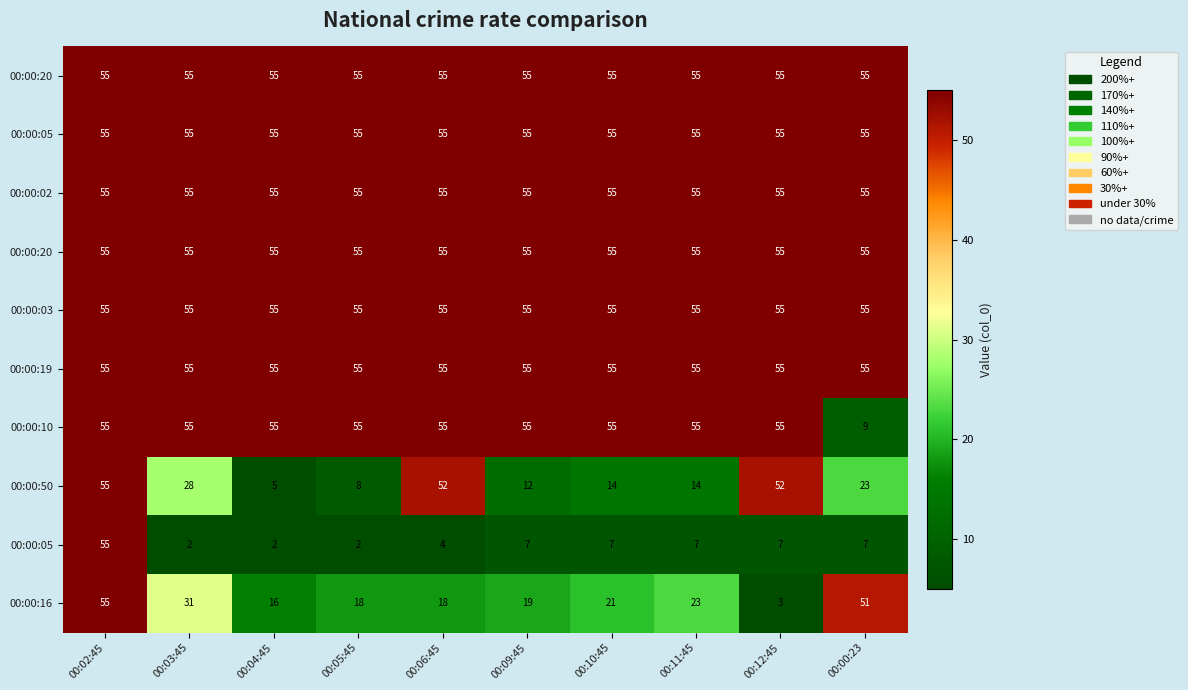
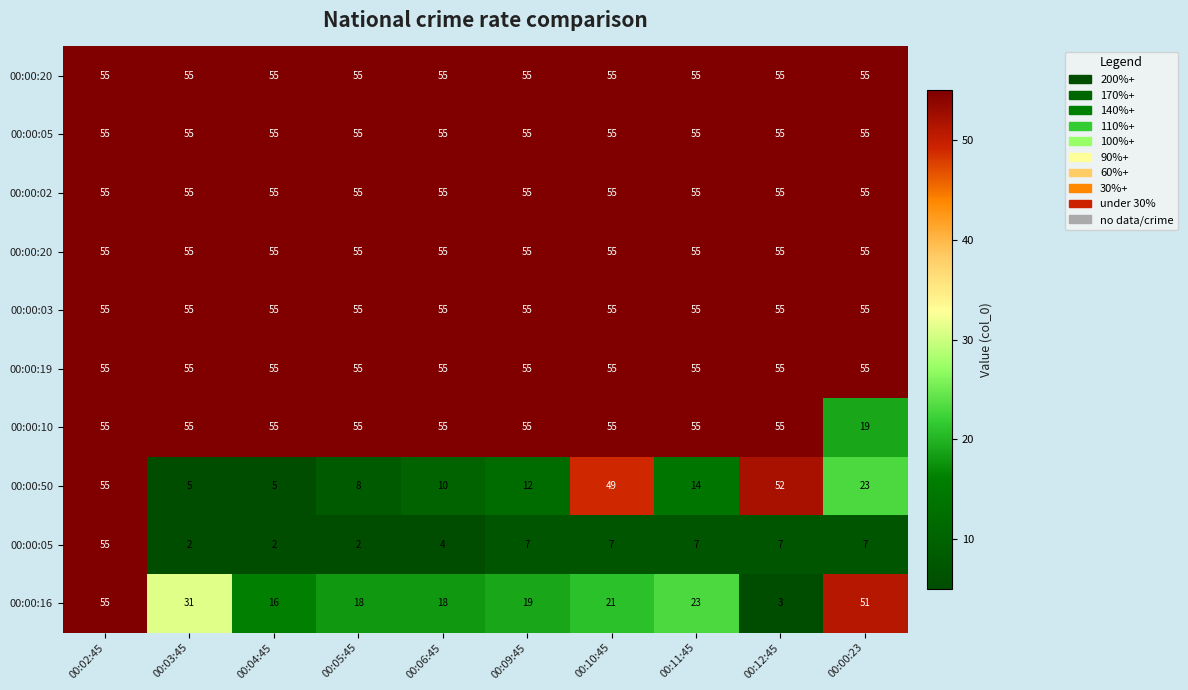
  {
    "00:00:02": {
      "00:02:45": 55,
      "00:03:45": 55,
      "00:04:45": 55,
      "00:05:45": 55,
      "00:06:45": 55,
      "00:09:45": 55,
      "00:10:45": 55,
      "00:11:45": 55,
      "00:12:45": 55,
      "00:00:23": 55
    },
    "00:00:03": {
      "00:02:45": 55,
      "00:03:45": 55,
      "00:04:45": 55,
      "00:05:45": 55,
      "00:06:45": 55,
      "00:09:45": 55,
      "00:10:45": 55,
      "00:11:45": 55,
      "00:12:45": 55,
      "00:00:23": 55
    },
    "00:00:19": {
      "00:02:45": 55,
      "00:03:45": 55,
      "00:04:45": 55,
      "00:05:45": 55,
      "00:06:45": 55,
      "00:09:45": 55,
      "00:10:45": 55,
      "00:11:45": 55,
      "00:12:45": 55,
      "00:00:23": 55
    },
    "00:00:10": {
      "00:02:45": 55,
      "00:03:45": 55,
      "00:04:45": 55,
      "00:05:45": 55,
      "00:06:45": 55,
      "00:09:45": 55,
      "00:10:45": 55,
      "00:11:45": 55,
      "00:12:45": 55,
-     "00:00:23": 9
+     "00:00:23": 19
    },
    "00:00:50": {
      "00:02:45": 55,
-     "00:03:45": 28,
+     "00:03:45": 5,
      "00:04:45": 5,
      "00:05:45": 8,
-     "00:06:45": 52,
+     "00:06:45": 10,
      "00:09:45": 12,
-     "00:10:45": 14,
+     "00:10:45": 49,
      "00:11:45": 14,
      "00:12:45": 52,
      "00:00:23": 23
    },
    "00:00:16": {
      "00:02:45": 55,
      "00:03:45": 31,
      "00:04:45": 16,
      "00:05:45": 18,
      "00:06:45": 18,
      "00:09:45": 19,
      "00:10:45": 21,
      "00:11:45": 23,
      "00:12:45": 3,
      "00:00:23": 51
    }
  }
